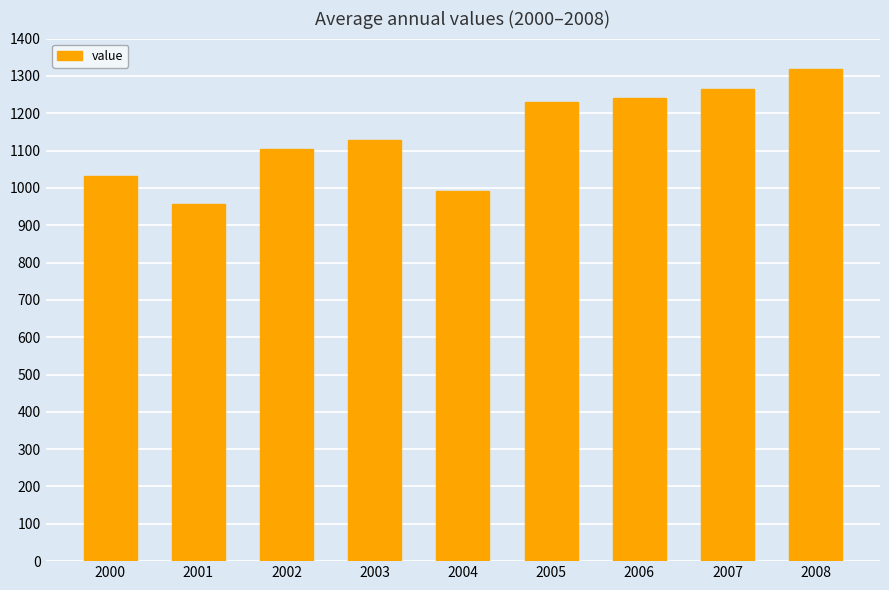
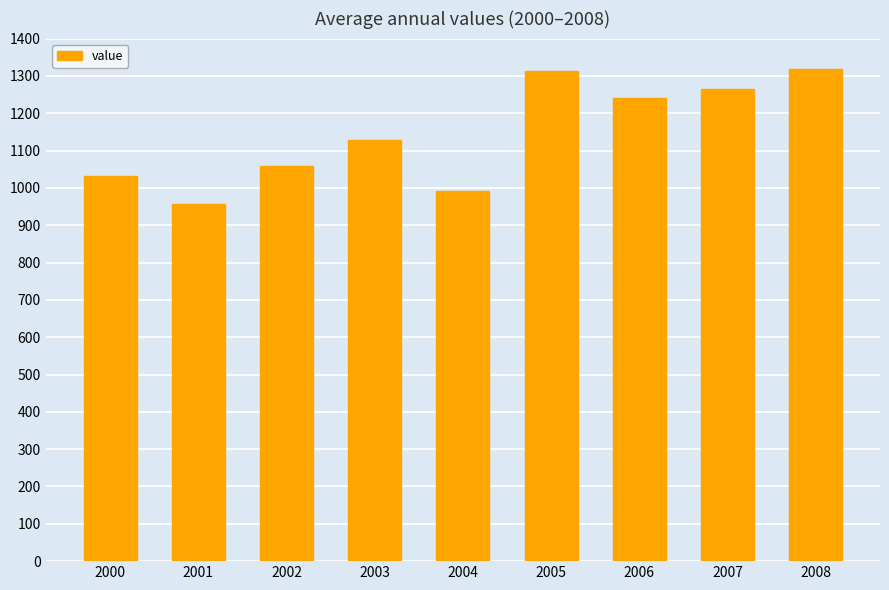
  {
    "2000": 1030,
    "2001": 960,
-   "2002": 1100,
+   "2002": 1060,
    "2003": 1130,
    "2004": 990,
-   "2005": 1230,
+   "2005": 1310,
    "2006": 1240,
    "2007": 1270,
    "2008": 1320
  }
